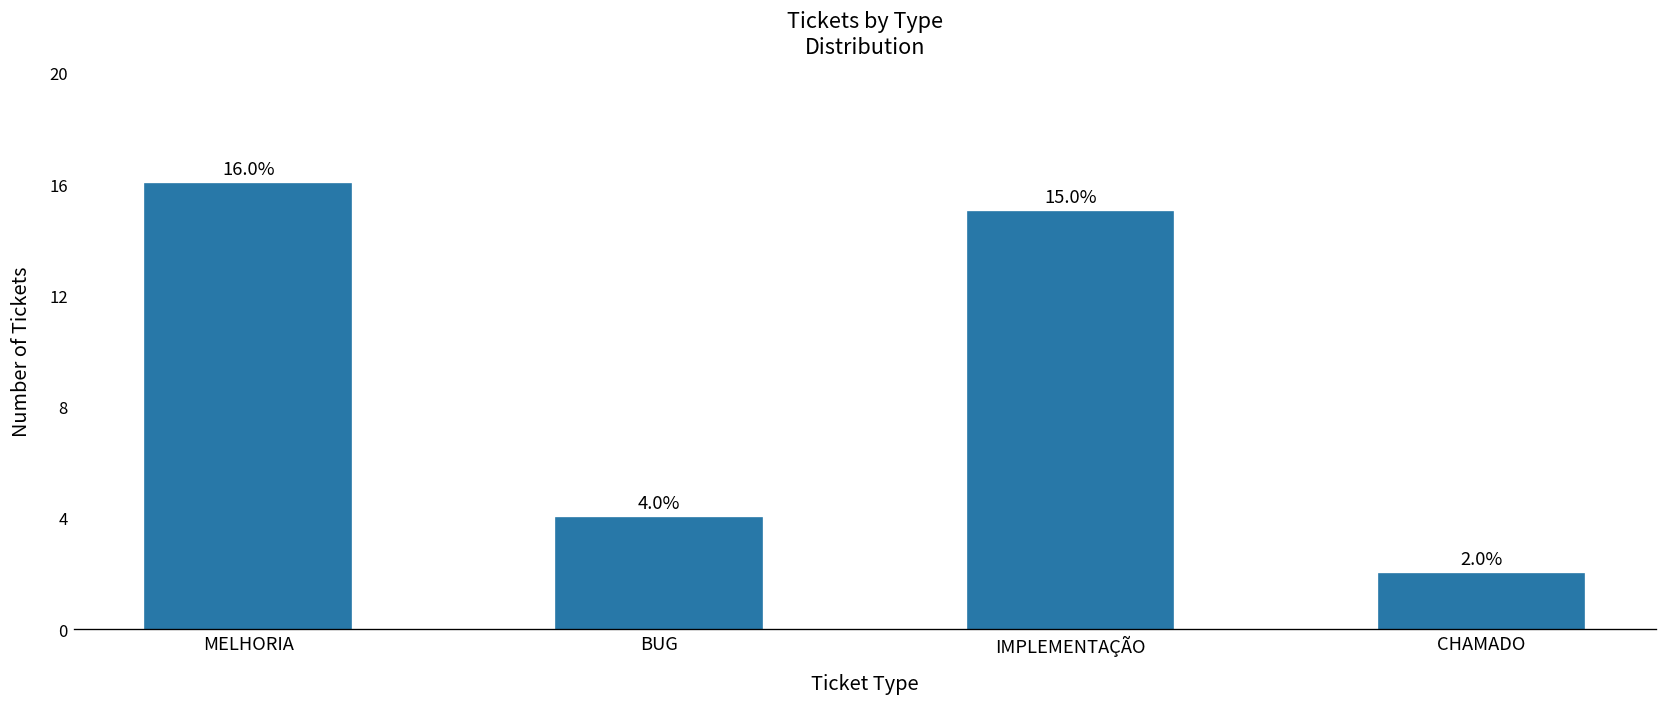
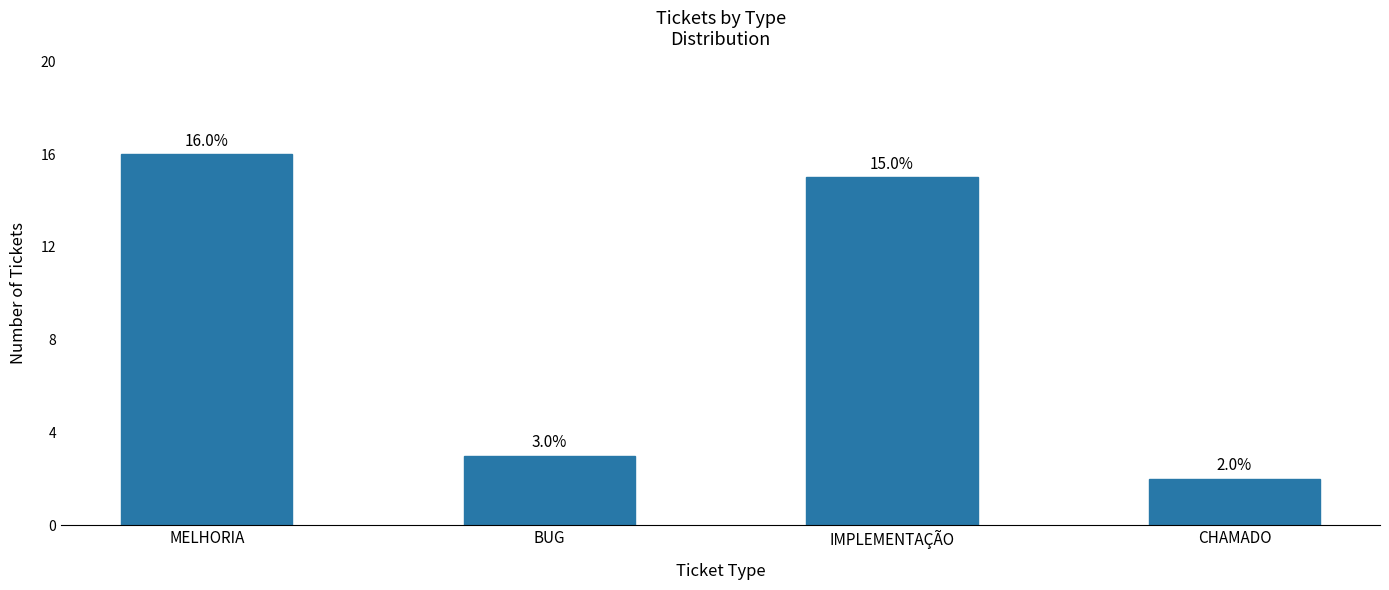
  {
    "MELHORIA": "16.0%",
-   "BUG": "4.0%",
+   "BUG": "3.0%",
    "IMPLEMENTAÇÃO": "15.0%",
    "CHAMADO": "2.0%"
  }
